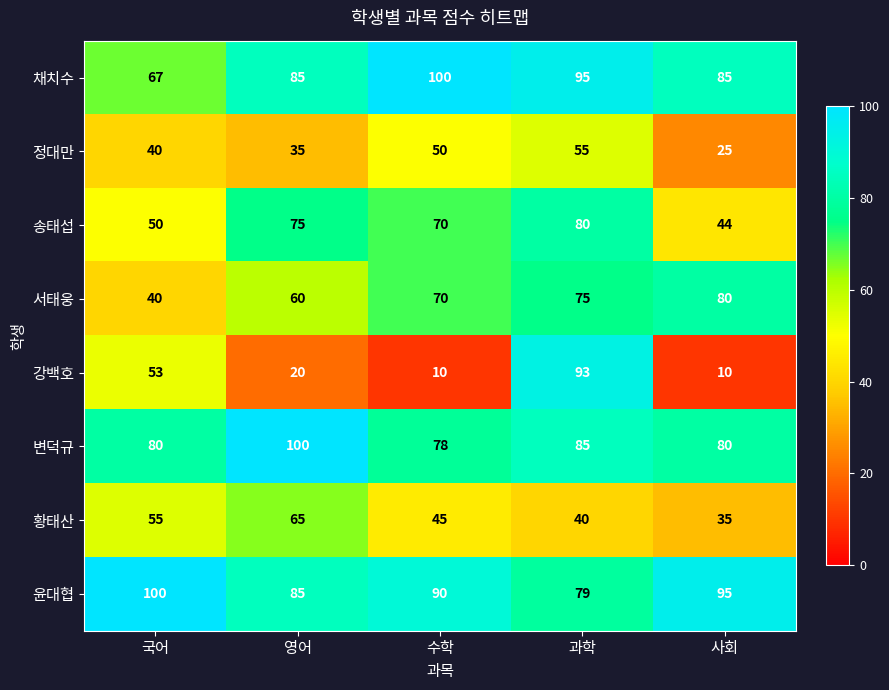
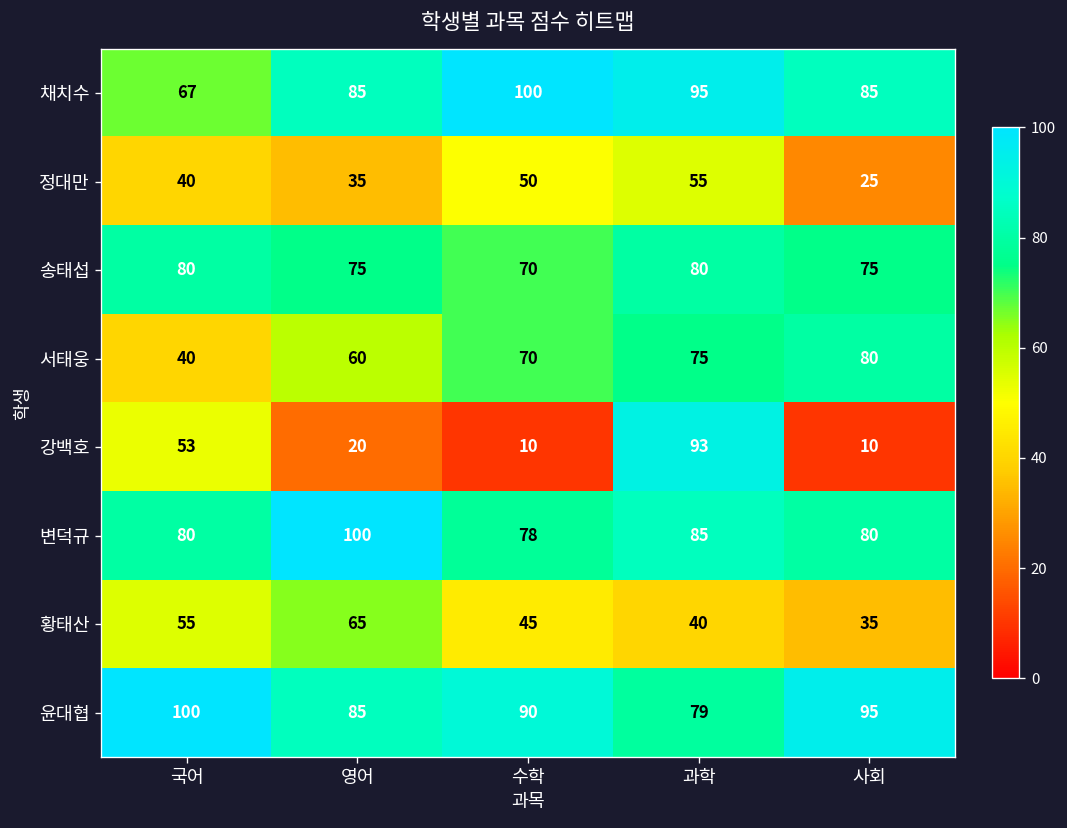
  {
    "채치수": {
      "국어": 67,
      "영어": 85,
      "수학": 100,
      "과학": 95,
      "사회": 85
    },
    "정대만": {
      "국어": 40,
      "영어": 35,
      "수학": 50,
      "과학": 55,
      "사회": 25
    },
    "송태섭": {
-     "국어": 50,
+     "국어": 80,
      "영어": 75,
      "수학": 70,
      "과학": 80,
-     "사회": 44
+     "사회": 75
    },
    "서태웅": {
      "국어": 40,
      "영어": 60,
      "수학": 70,
      "과학": 75,
      "사회": 80
    },
    "강백호": {
      "국어": 53,
      "영어": 20,
      "수학": 10,
      "과학": 93,
      "사회": 10
    },
    "변덕규": {
      "국어": 80,
      "영어": 100,
      "수학": 78,
      "과학": 85,
      "사회": 80
    },
    "황태산": {
      "국어": 55,
      "영어": 65,
      "수학": 45,
      "과학": 40,
      "사회": 35
    },
    "윤대협": {
      "국어": 100,
      "영어": 85,
      "수학": 90,
      "과학": 79,
      "사회": 95
    }
  }
